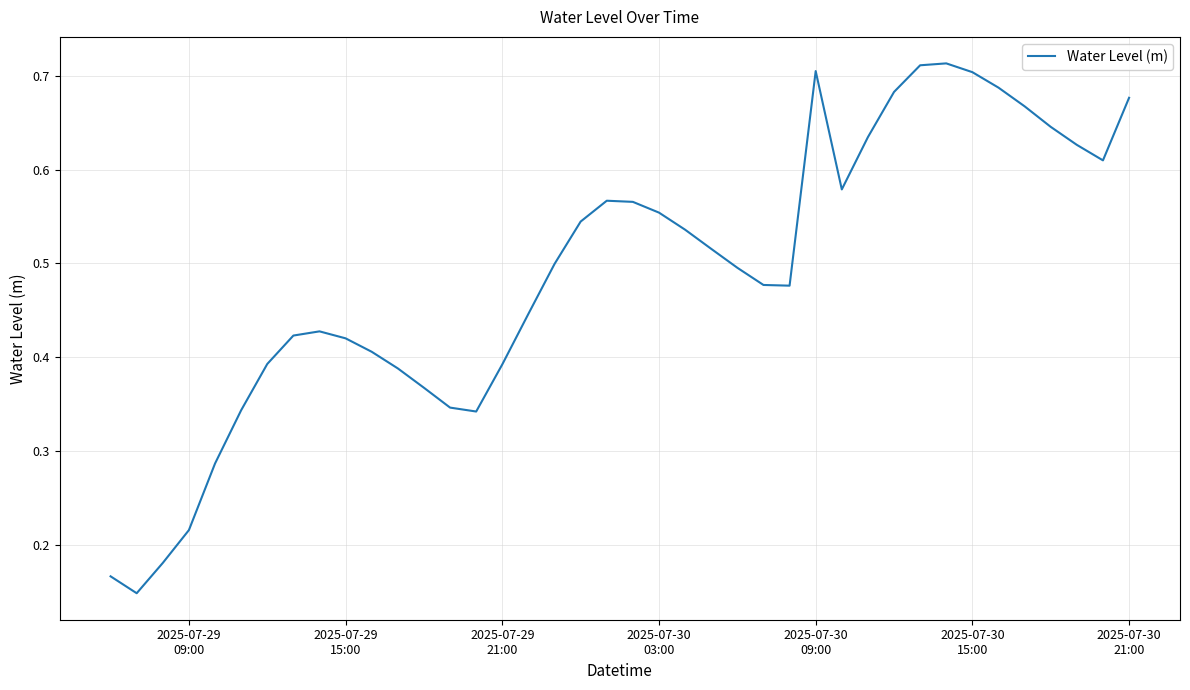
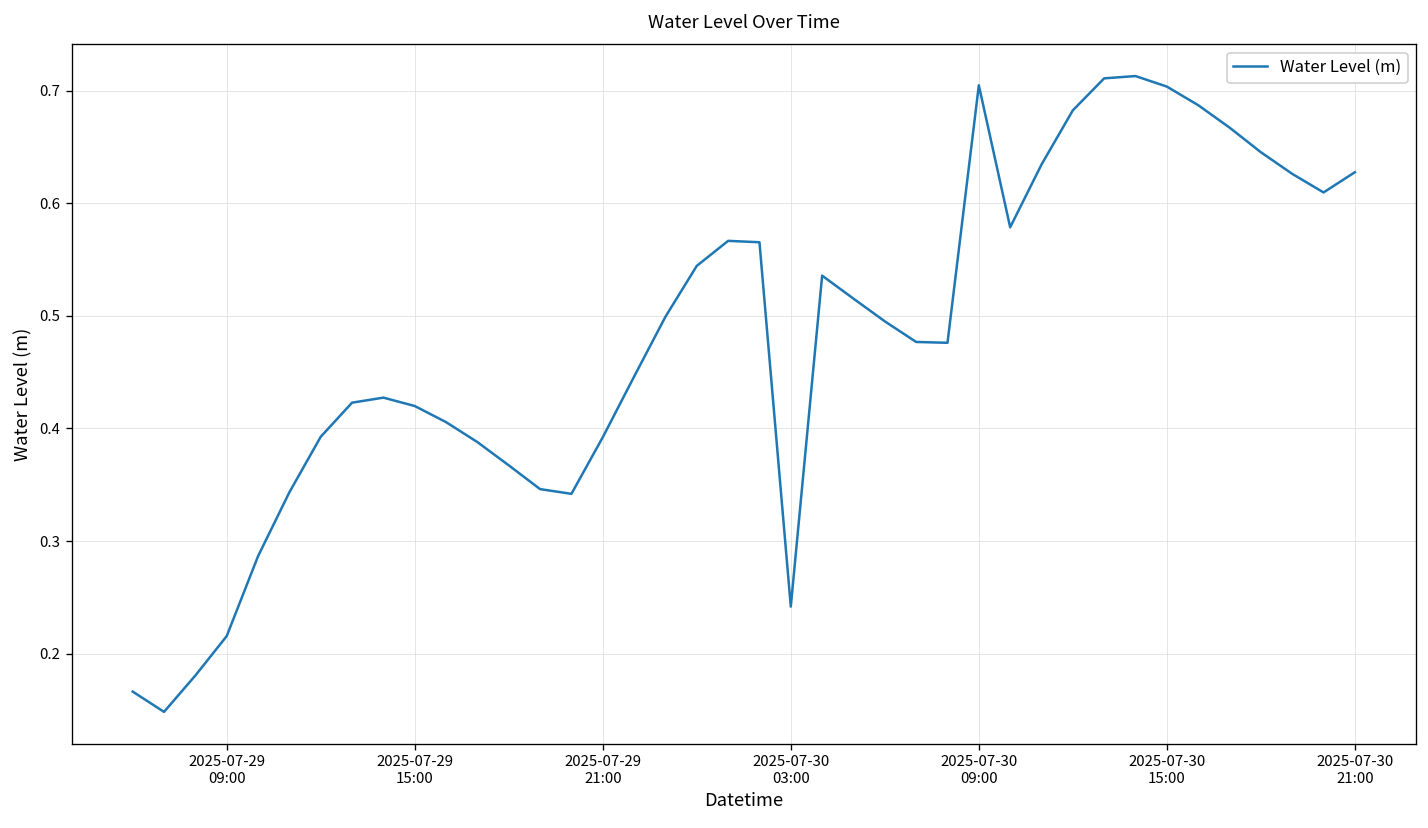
  {
    "2025-07-29 09:00": 0.22,
    "2025-07-29 15:00": 0.42,
    "2025-07-29 21:00": 0.39,
-   "2025-07-30 03:00": 0.55,
+   "2025-07-30 03:00": 0.24,
    "2025-07-30 09:00": 0.70,
    "2025-07-30 15:00": 0.70,
-   "2025-07-30 21:00": 0.68
+   "2025-07-30 21:00": 0.63
  }
